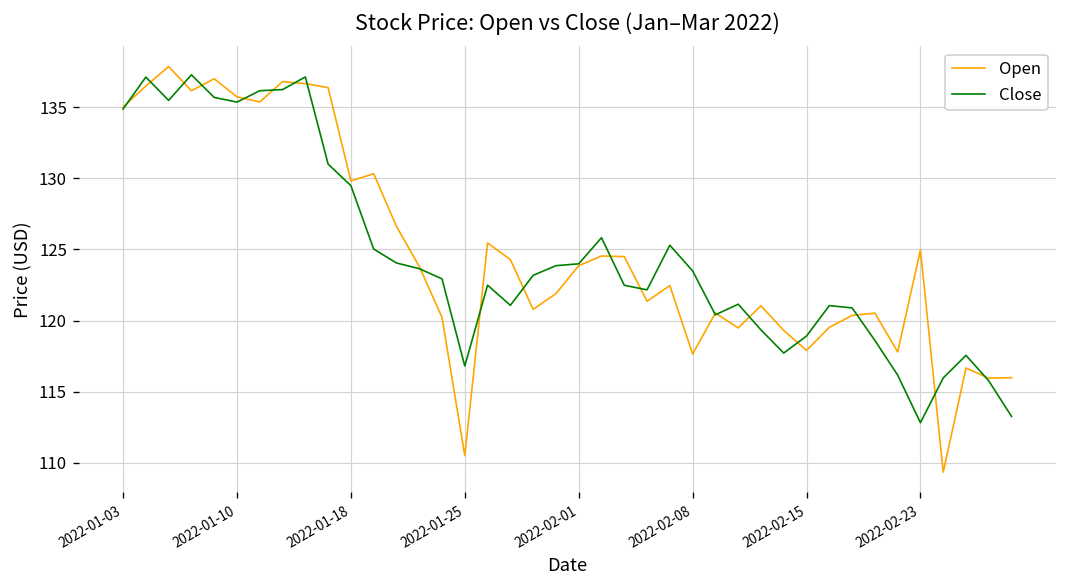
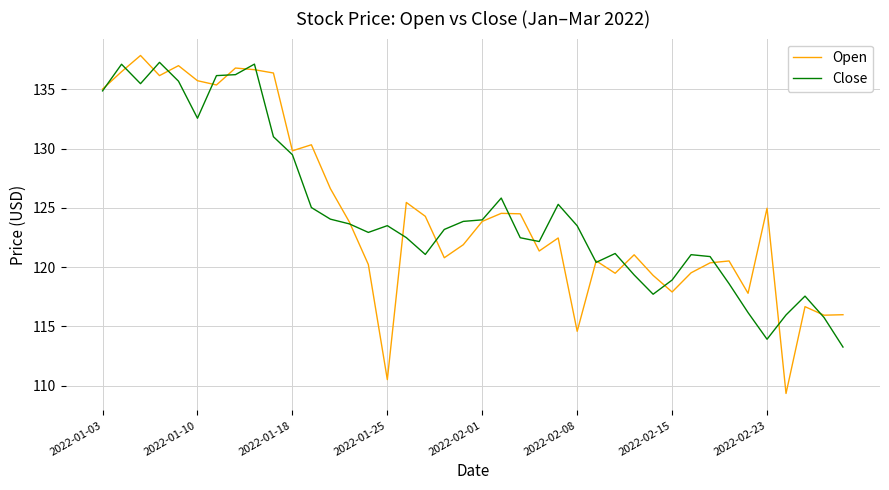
  {
    "Open": {
      "2022-01-10": 135.7,
      "2022-01-18": 129.8,
      "2022-01-25": 110.5,
-     "2022-02-08": 117.6,
+     "2022-02-08": 114.6,
      "2022-02-15": 117.9,
      "2022-02-23": 125.0
    },
    "Close": {
-     "2022-01-10": 135.4,
+     "2022-01-10": 132.6,
      "2022-01-18": 129.5,
-     "2022-01-25": 116.8,
+     "2022-01-25": 123.5,
      "2022-02-08": 123.5,
      "2022-02-15": 118.9,
-     "2022-02-23": 112.8
+     "2022-02-23": 113.9
    }
  }
